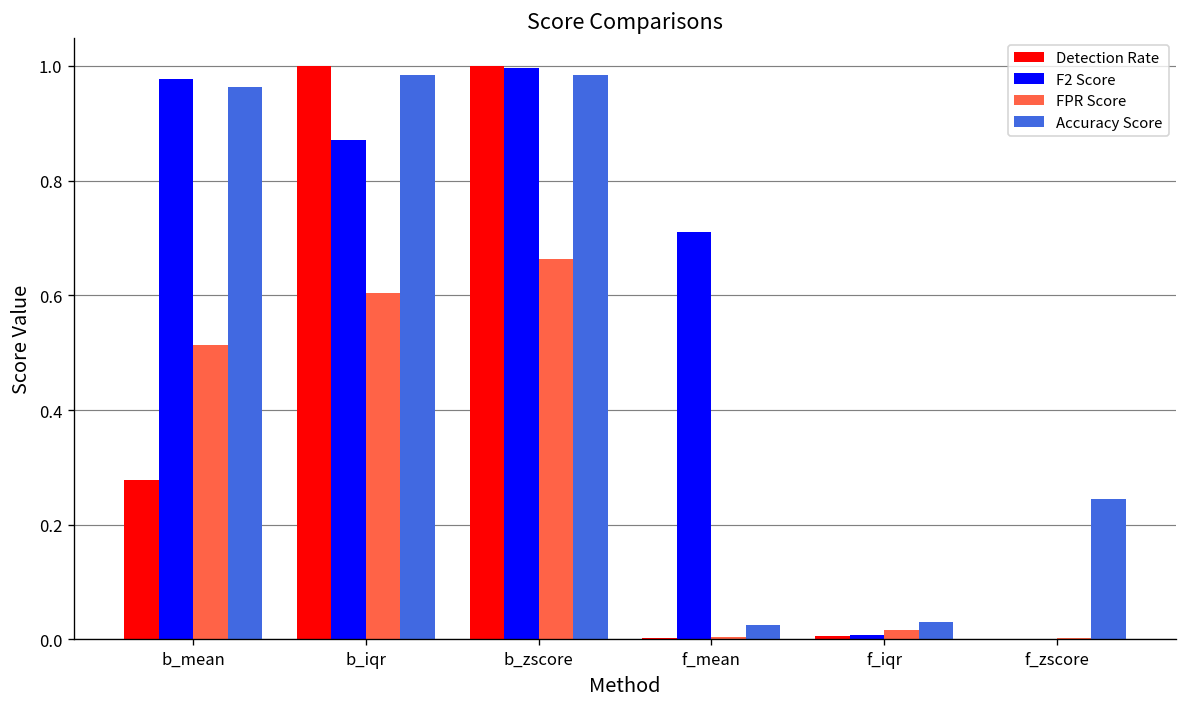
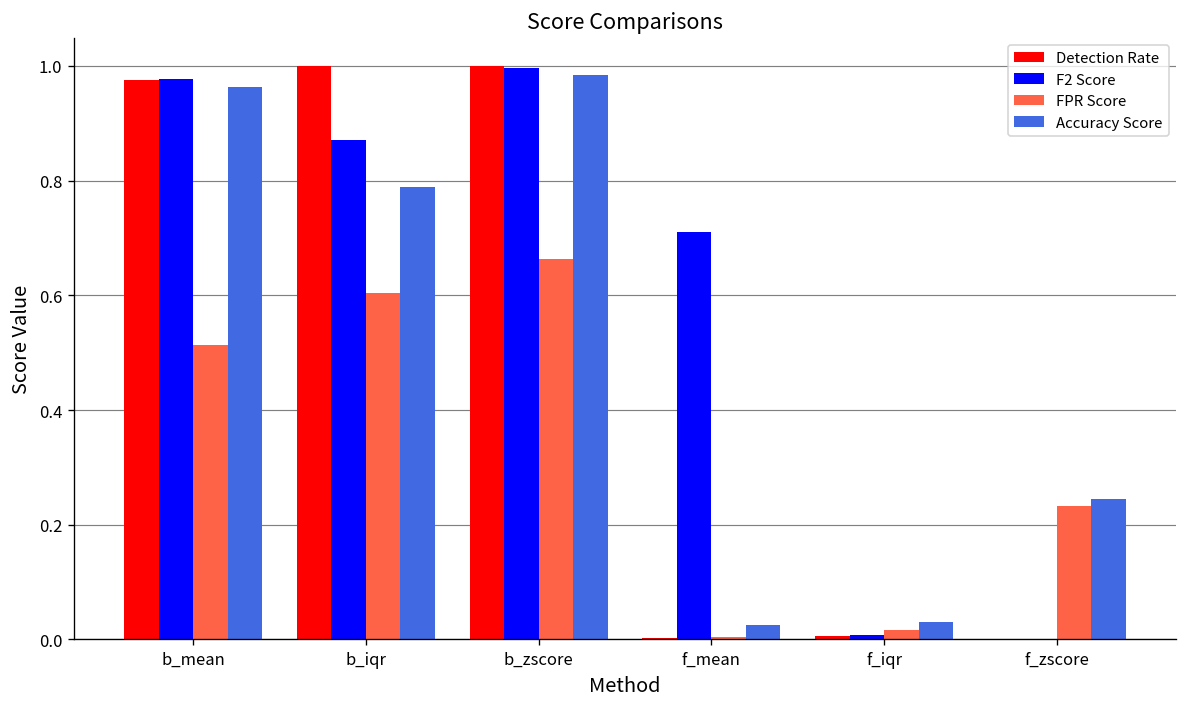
  {
    "Detection Rate": {
-     "b_mean": 0.28,
+     "b_mean": 0.97,
      "b_iqr": 1.00,
      "b_zscore": 1.00,
      "f_iqr": 0.01
    },
    "F2 Score": {
      "b_mean": 0.98,
      "b_iqr": 0.87,
      "b_zscore": 1.00,
      "f_mean": 0.71,
      "f_iqr": 0.01
    },
    "FPR Score": {
      "b_mean": 0.51,
      "b_iqr": 0.60,
      "b_zscore": 0.66,
      "f_iqr": 0.02,
-     "f_zscore": 0.00
+     "f_zscore": 0.23
    },
    "Accuracy Score": {
      "b_mean": 0.96,
-     "b_iqr": 0.98,
+     "b_iqr": 0.79,
      "b_zscore": 0.99,
      "f_mean": 0.03,
      "f_iqr": 0.03,
      "f_zscore": 0.24
    }
  }
